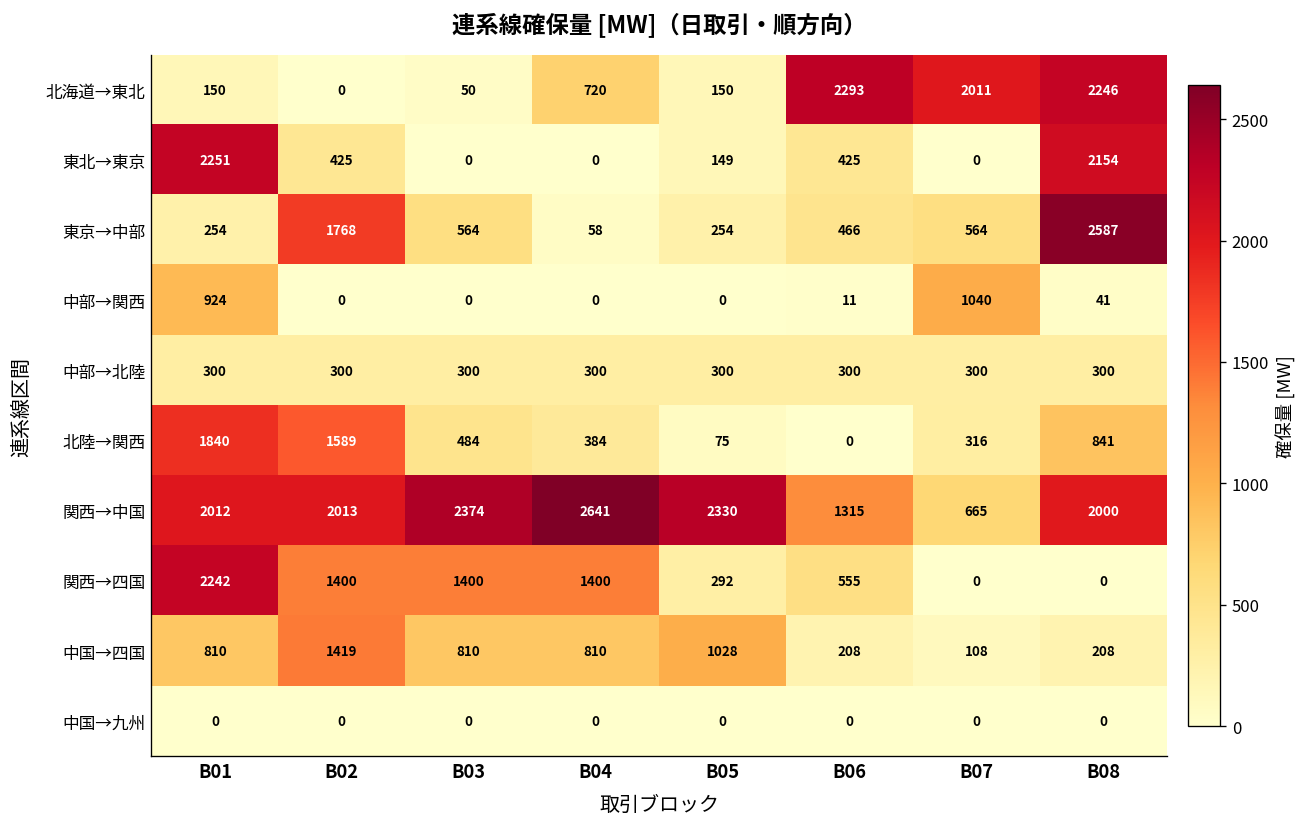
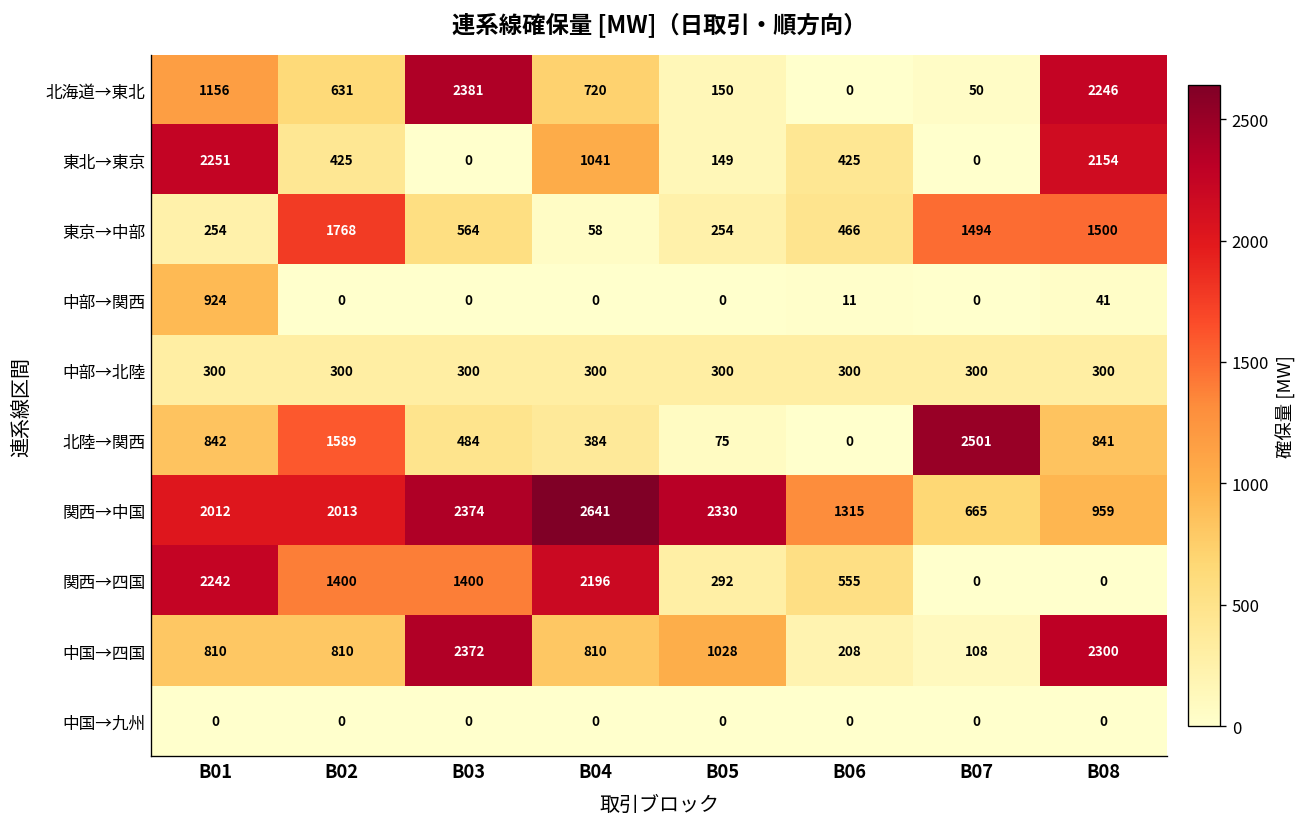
  {
    "北海道→東北": {
-     "B01": 150,
-     "B02": 0,
-     "B03": 50,
+     "B01": 1156,
+     "B02": 631,
+     "B03": 2381,
      "B04": 720,
      "B05": 150,
-     "B06": 2293,
-     "B07": 2011,
+     "B06": 0,
+     "B07": 50,
      "B08": 2246
    },
    "東北→東京": {
      "B01": 2251,
      "B02": 425,
      "B03": 0,
-     "B04": 0,
+     "B04": 1041,
      "B05": 149,
      "B06": 425,
      "B07": 0,
      "B08": 2154
    },
    "東京→中部": {
      "B01": 254,
      "B02": 1768,
      "B03": 564,
      "B04": 58,
      "B05": 254,
      "B06": 466,
-     "B07": 564,
-     "B08": 2587
+     "B07": 1494,
+     "B08": 1500
    },
    "中部→関西": {
      "B01": 924,
      "B02": 0,
      "B03": 0,
      "B04": 0,
      "B05": 0,
      "B06": 11,
-     "B07": 1040,
+     "B07": 0,
      "B08": 41
    },
    "中部→北陸": {
      "B01": 300,
      "B02": 300,
      "B03": 300,
      "B04": 300,
      "B05": 300,
      "B06": 300,
      "B07": 300,
      "B08": 300
    },
    "北陸→関西": {
-     "B01": 1840,
+     "B01": 842,
      "B02": 1589,
      "B03": 484,
      "B04": 384,
      "B05": 75,
      "B06": 0,
-     "B07": 316,
+     "B07": 2501,
      "B08": 841
    },
    "関西→中国": {
      "B01": 2012,
      "B02": 2013,
      "B03": 2374,
      "B04": 2641,
      "B05": 2330,
      "B06": 1315,
      "B07": 665,
-     "B08": 2000
+     "B08": 959
    },
    "関西→四国": {
      "B01": 2242,
      "B02": 1400,
      "B03": 1400,
-     "B04": 1400,
+     "B04": 2196,
      "B05": 292,
      "B06": 555,
      "B07": 0,
      "B08": 0
    },
    "中国→四国": {
      "B01": 810,
-     "B02": 1419,
-     "B03": 810,
+     "B02": 810,
+     "B03": 2372,
      "B04": 810,
      "B05": 1028,
      "B06": 208,
      "B07": 108,
-     "B08": 208
+     "B08": 2300
    },
    "中国→九州": {
      "B01": 0,
      "B02": 0,
      "B03": 0,
      "B04": 0,
      "B05": 0,
      "B06": 0,
      "B07": 0,
      "B08": 0
    }
  }
